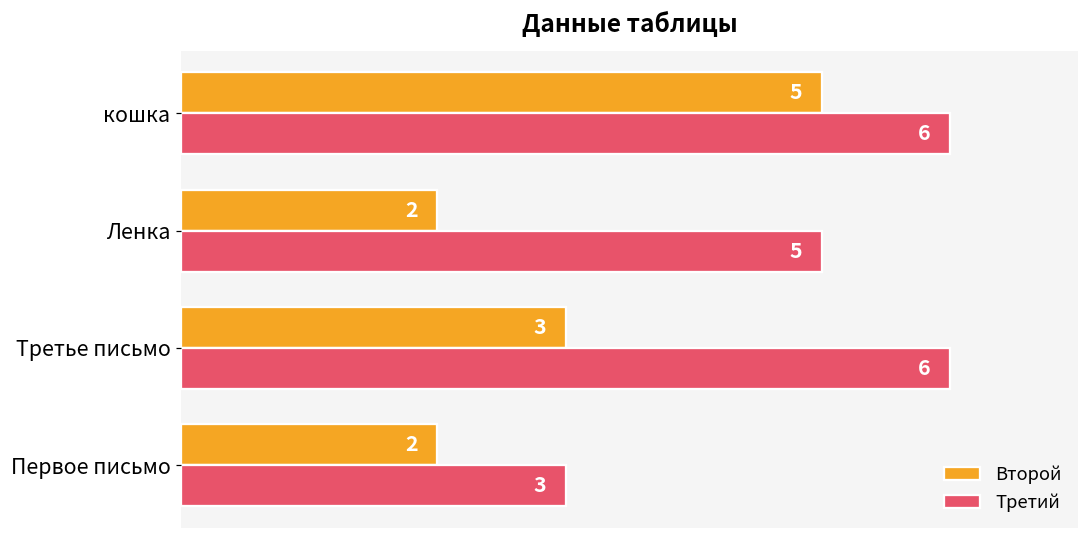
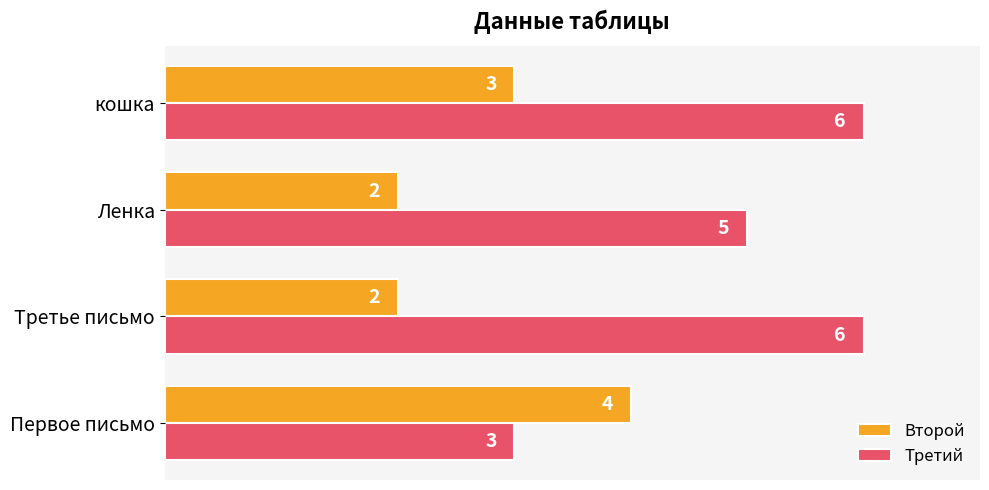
  {
    "Второй": {
-     "кошка": 5,
+     "кошка": 3,
      "Ленка": 2,
-     "Третье письмо": 3,
-     "Первое письмо": 2
+     "Третье письмо": 2,
+     "Первое письмо": 4
    },
    "Третий": {
      "кошка": 6,
      "Ленка": 5,
      "Третье письмо": 6,
      "Первое письмо": 3
    }
  }
